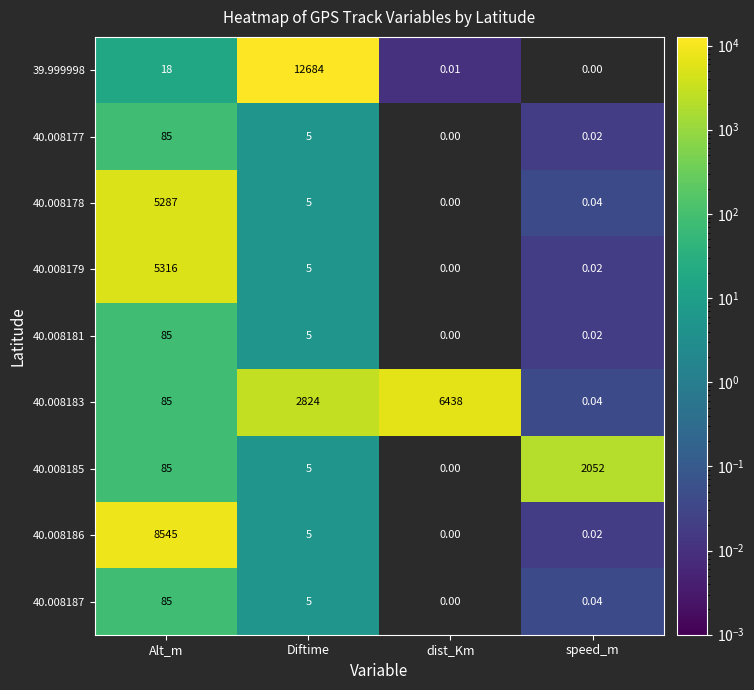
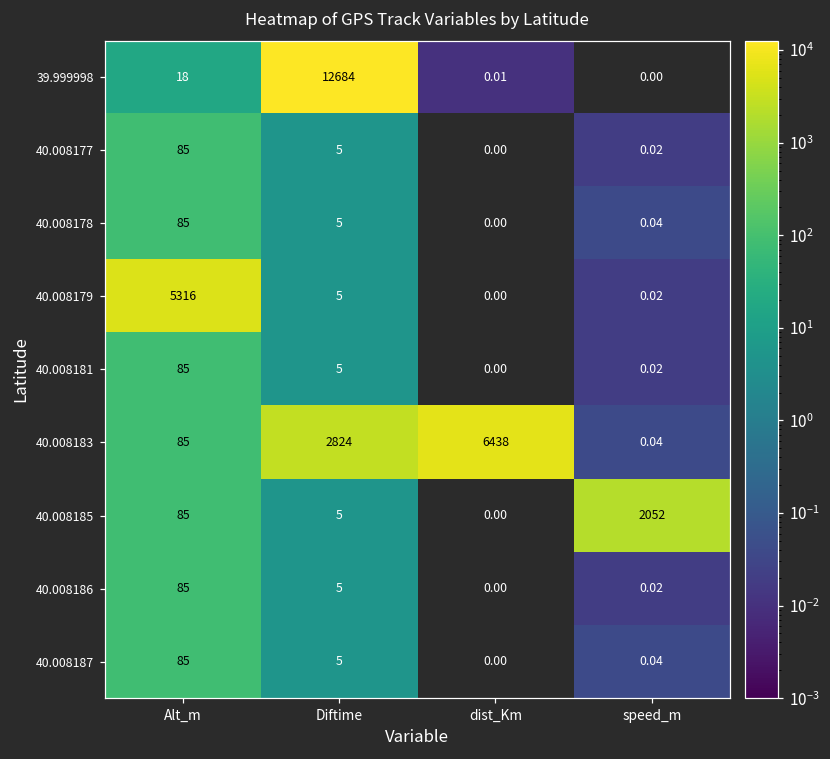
  {
    "39.999998": {
      "Alt_m": 18,
      "Diftime": 12684,
      "dist_Km": 0.01,
      "speed_m": 0.00
    },
    "40.008177": {
      "Alt_m": 85,
      "Diftime": 5,
      "dist_Km": 0.00,
      "speed_m": 0.02
    },
    "40.008178": {
-     "Alt_m": 5287,
+     "Alt_m": 85,
      "Diftime": 5,
      "dist_Km": 0.00,
      "speed_m": 0.04
    },
    "40.008179": {
      "Alt_m": 5316,
      "Diftime": 5,
      "dist_Km": 0.00,
      "speed_m": 0.02
    },
    "40.008181": {
      "Alt_m": 85,
      "Diftime": 5,
      "dist_Km": 0.00,
      "speed_m": 0.02
    },
    "40.008183": {
      "Alt_m": 85,
      "Diftime": 2824,
      "dist_Km": 6438,
      "speed_m": 0.04
    },
    "40.008185": {
      "Alt_m": 85,
      "Diftime": 5,
      "dist_Km": 0.00,
      "speed_m": 2052
    },
    "40.008186": {
-     "Alt_m": 8545,
+     "Alt_m": 85,
      "Diftime": 5,
      "dist_Km": 0.00,
      "speed_m": 0.02
    },
    "40.008187": {
      "Alt_m": 85,
      "Diftime": 5,
      "dist_Km": 0.00,
      "speed_m": 0.04
    }
  }
